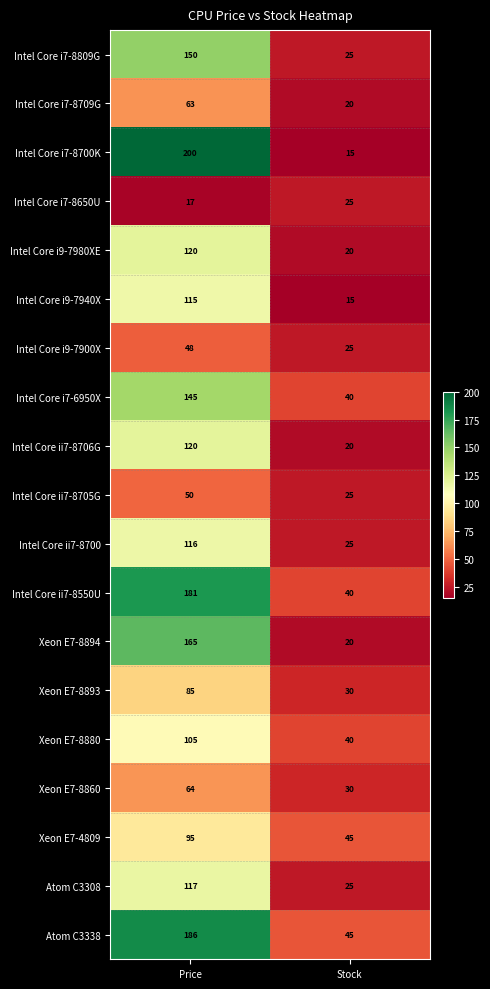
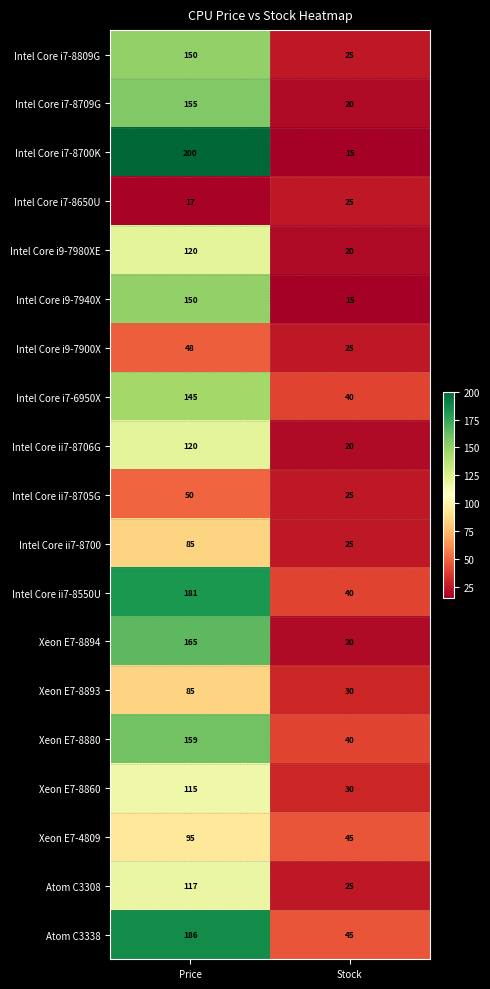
  {
    "Intel Core i7-8809G": {
      "Price": 150,
      "Stock": 25
    },
    "Intel Core i7-8709G": {
-     "Price": 63,
+     "Price": 155,
      "Stock": 20
    },
    "Intel Core i7-8700K": {
      "Price": 200,
      "Stock": 15
    },
    "Intel Core i7-8650U": {
      "Price": 17,
      "Stock": 25
    },
    "Intel Core i9-7980XE": {
      "Price": 120,
      "Stock": 20
    },
    "Intel Core i9-7940X": {
-     "Price": 115,
+     "Price": 150,
      "Stock": 15
    },
    "Intel Core i9-7900X": {
      "Price": 48,
      "Stock": 25
    },
    "Intel Core i7-6950X": {
      "Price": 145,
      "Stock": 40
    },
    "Intel Core ii7-8706G": {
      "Price": 120,
      "Stock": 20
    },
    "Intel Core ii7-8705G": {
      "Price": 50,
      "Stock": 25
    },
    "Intel Core ii7-8700": {
-     "Price": 116,
+     "Price": 85,
      "Stock": 25
    },
    "Intel Core ii7-8550U": {
      "Price": 181,
      "Stock": 40
    },
    "Xeon E7-8894": {
      "Price": 165,
      "Stock": 20
    },
    "Xeon E7-8893": {
      "Price": 85,
      "Stock": 30
    },
    "Xeon E7-8880": {
-     "Price": 105,
+     "Price": 159,
      "Stock": 40
    },
    "Xeon E7-8860": {
-     "Price": 64,
+     "Price": 115,
      "Stock": 30
    },
    "Xeon E7-4809": {
      "Price": 95,
      "Stock": 45
    },
    "Atom C3308": {
      "Price": 117,
      "Stock": 25
    },
    "Atom C3338": {
      "Price": 186,
      "Stock": 45
    }
  }
